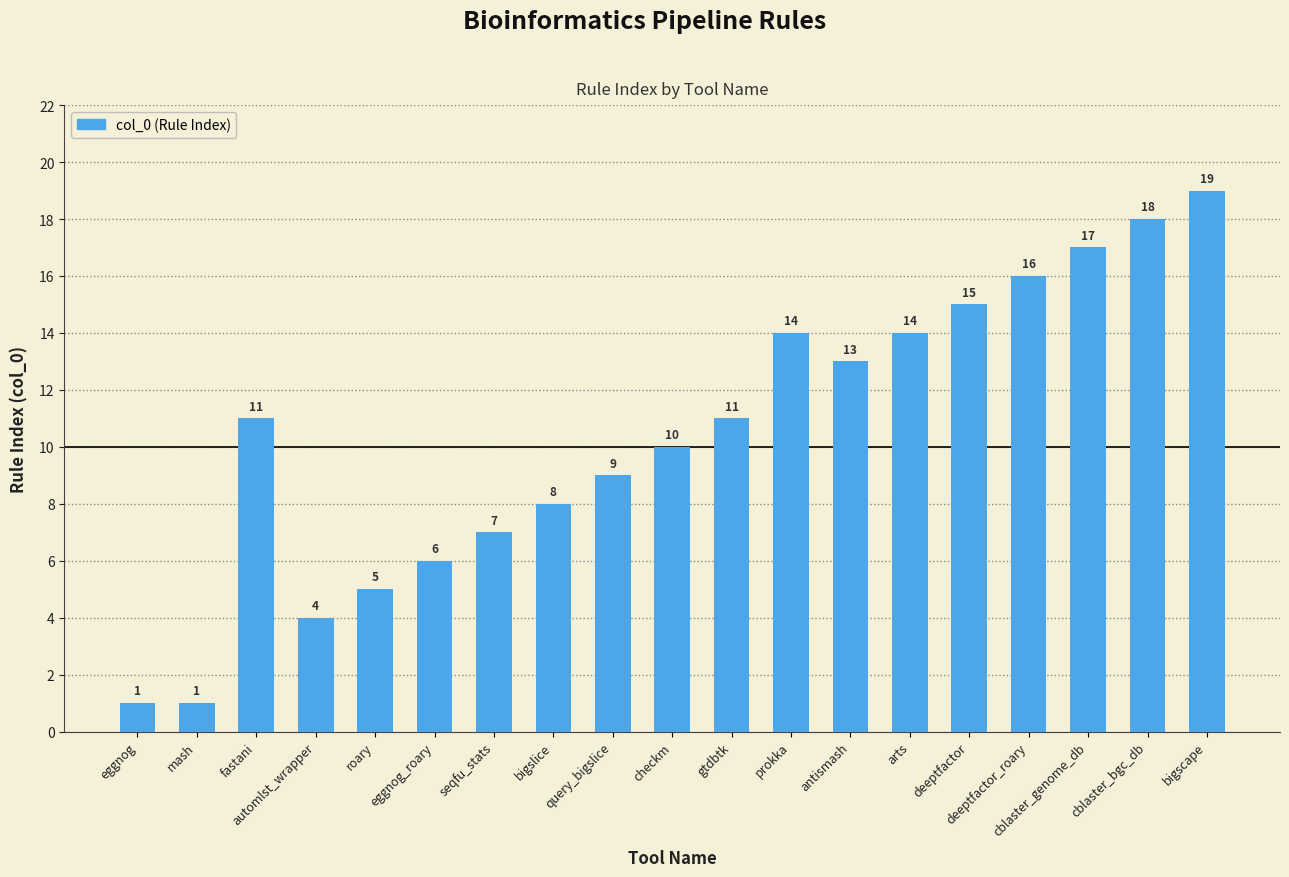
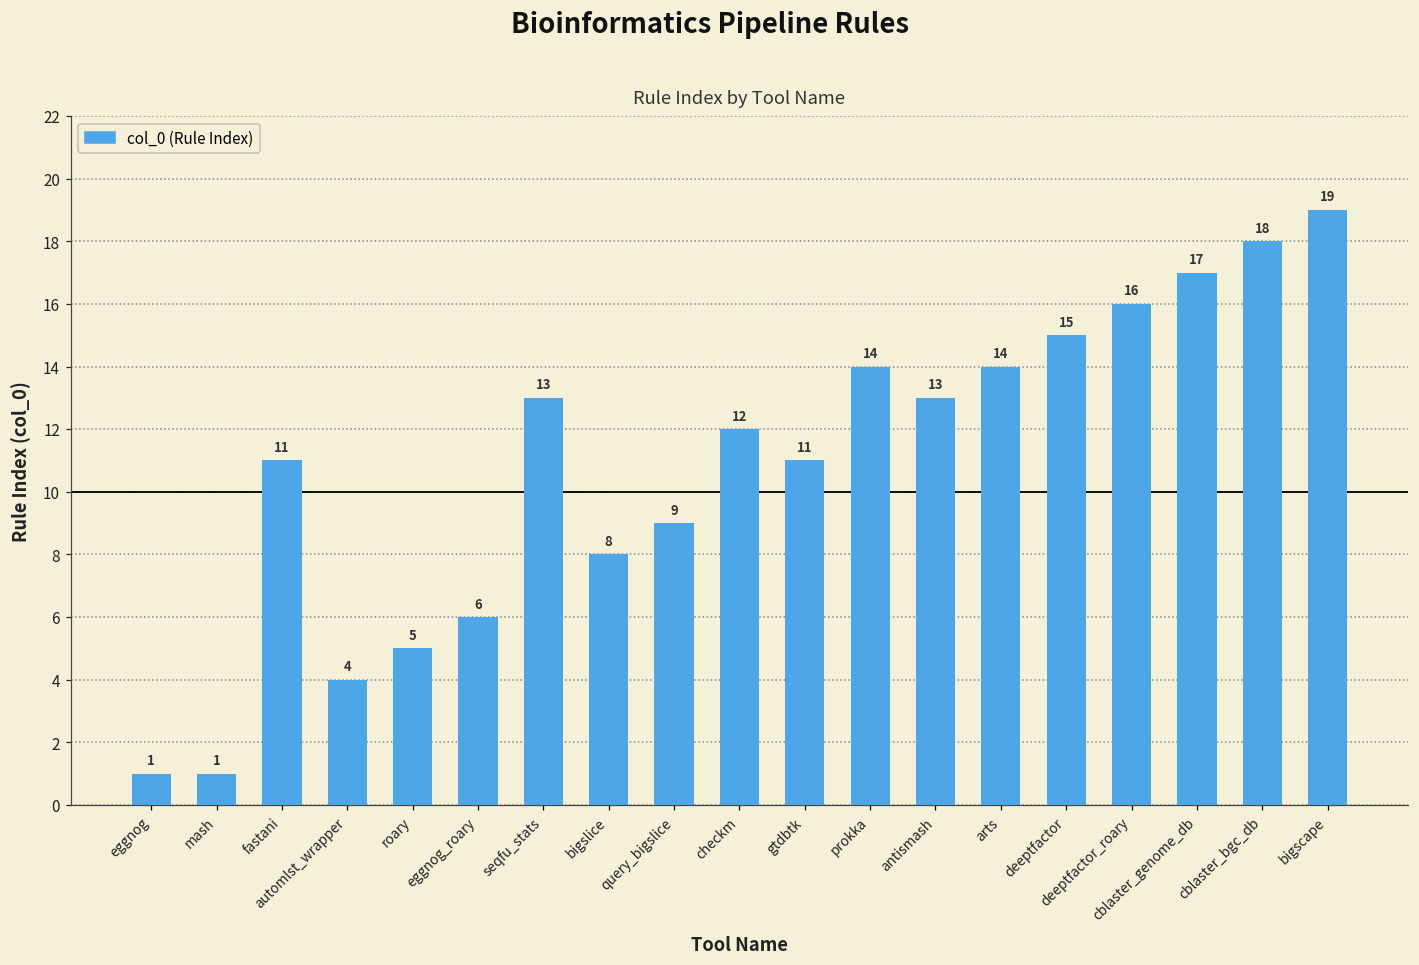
  {
    "eggnog": 1,
    "mash": 1,
    "fastani": 11,
    "automlst_wrapper": 4,
    "roary": 5,
    "eggnog_roary": 6,
-   "seqfu_stats": 7,
+   "seqfu_stats": 13,
    "bigslice": 8,
    "query_bigslice": 9,
-   "checkm": 10,
+   "checkm": 12,
    "gtdbtk": 11,
    "prokka": 14,
    "antismash": 13,
    "arts": 14,
    "deeptfactor": 15,
    "deeptfactor_roary": 16,
    "cblaster_genome_db": 17,
    "cblaster_bgc_db": 18,
    "bigscape": 19
  }
